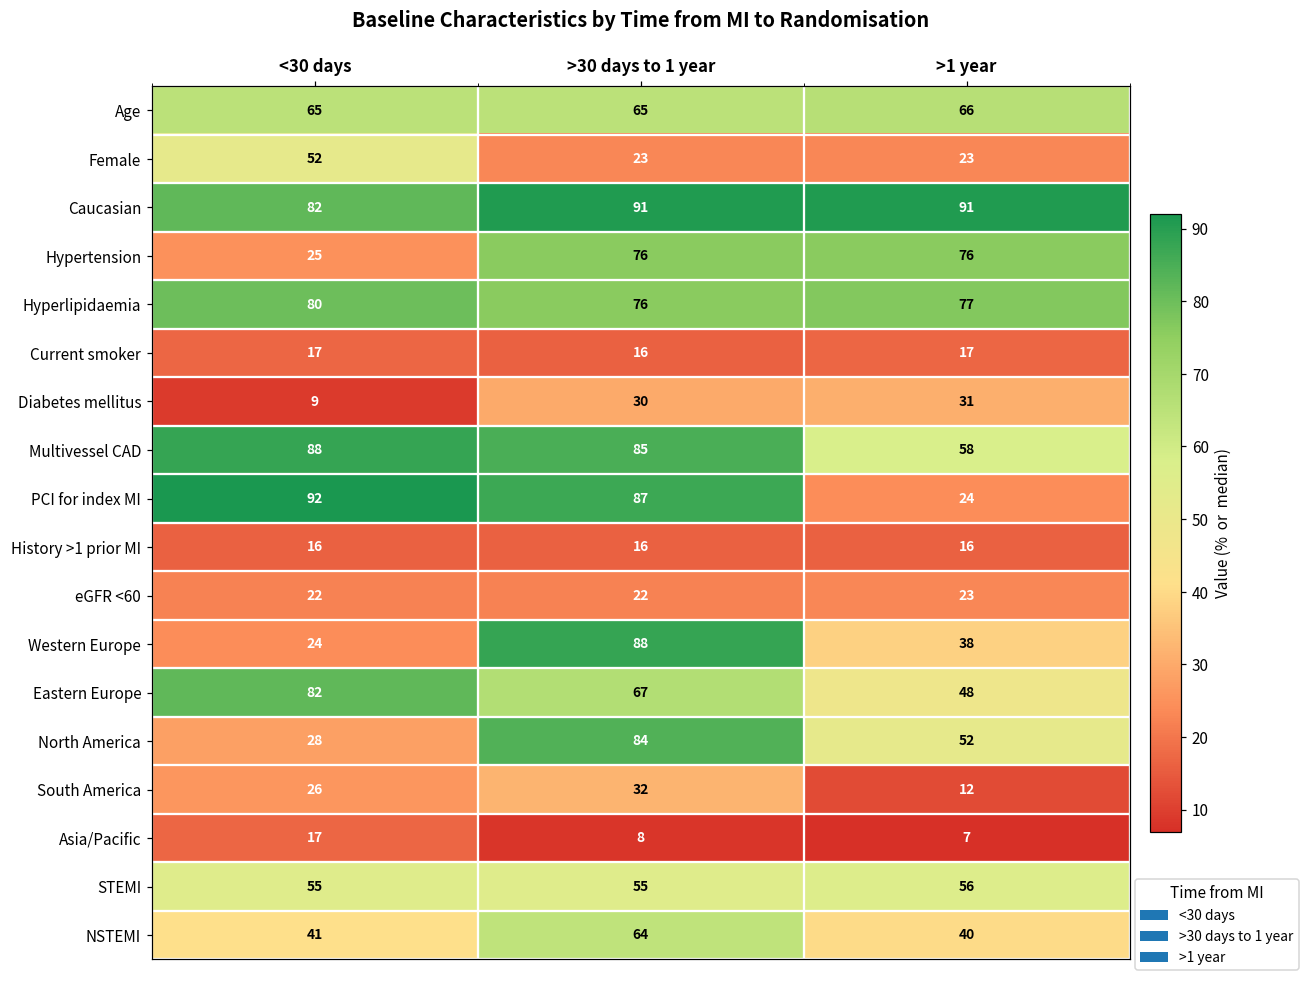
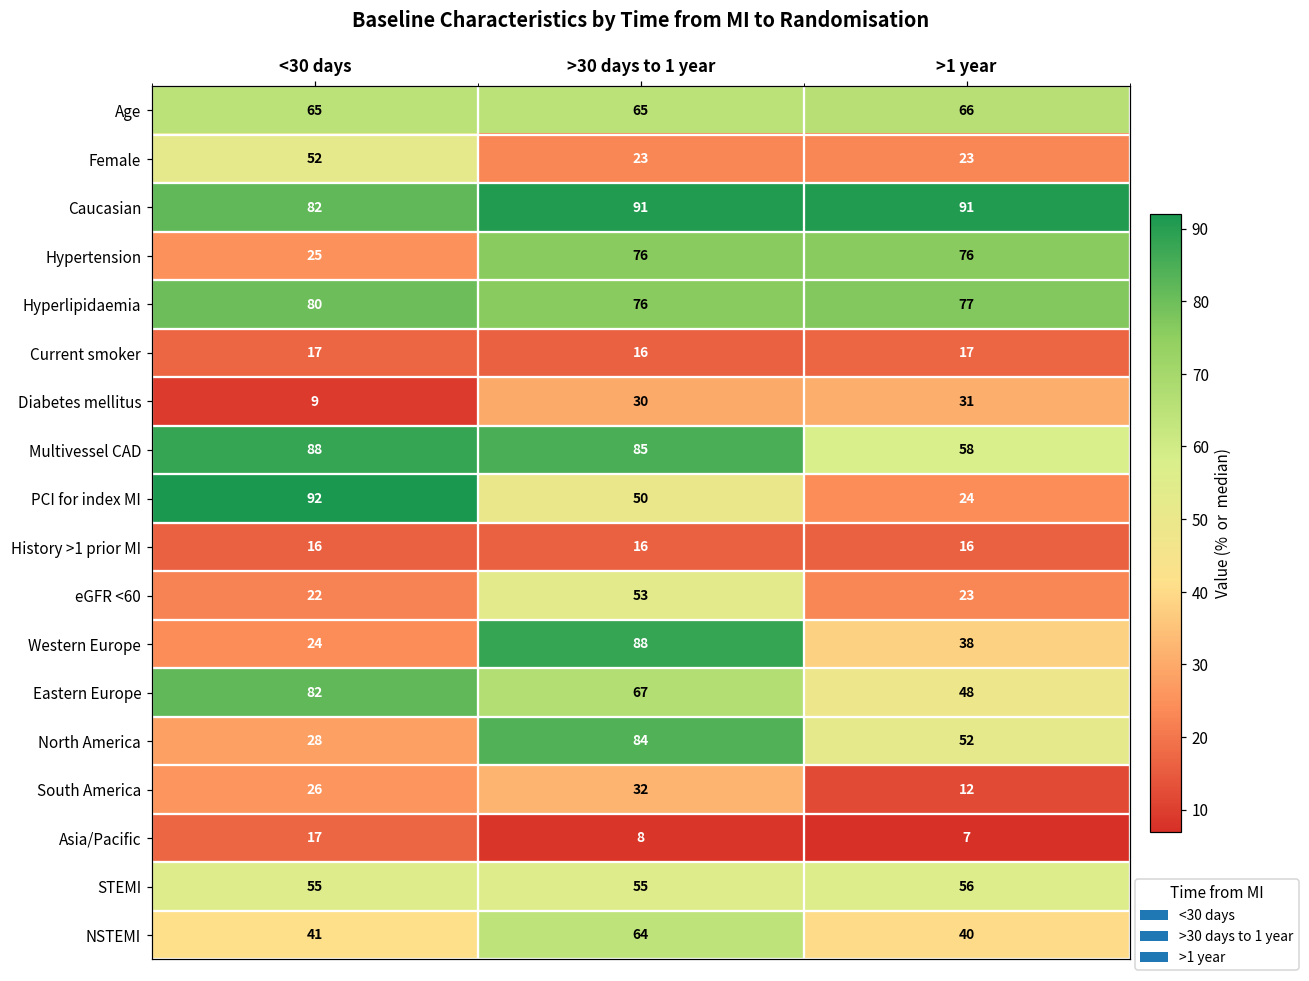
  {
    "Age": {
      "<30 days": 65,
      ">30 days to 1 year": 65,
      ">1 year": 66
    },
    "Female": {
      "<30 days": 52,
      ">30 days to 1 year": 23,
      ">1 year": 23
    },
    "Caucasian": {
      "<30 days": 82,
      ">30 days to 1 year": 91,
      ">1 year": 91
    },
    "Hypertension": {
      "<30 days": 25,
      ">30 days to 1 year": 76,
      ">1 year": 76
    },
    "Hyperlipidaemia": {
      "<30 days": 80,
      ">30 days to 1 year": 76,
      ">1 year": 77
    },
    "Current smoker": {
      "<30 days": 17,
      ">30 days to 1 year": 16,
      ">1 year": 17
    },
    "Diabetes mellitus": {
      "<30 days": 9,
      ">30 days to 1 year": 30,
      ">1 year": 31
    },
    "Multivessel CAD": {
      "<30 days": 88,
      ">30 days to 1 year": 85,
      ">1 year": 58
    },
    "PCI for index MI": {
      "<30 days": 92,
-     ">30 days to 1 year": 87,
+     ">30 days to 1 year": 50,
      ">1 year": 24
    },
    "History >1 prior MI": {
      "<30 days": 16,
      ">30 days to 1 year": 16,
      ">1 year": 16
    },
    "eGFR <60": {
      "<30 days": 22,
-     ">30 days to 1 year": 22,
+     ">30 days to 1 year": 53,
      ">1 year": 23
    },
    "Western Europe": {
      "<30 days": 24,
      ">30 days to 1 year": 88,
      ">1 year": 38
    },
    "Eastern Europe": {
      "<30 days": 82,
      ">30 days to 1 year": 67,
      ">1 year": 48
    },
    "North America": {
      "<30 days": 28,
      ">30 days to 1 year": 84,
      ">1 year": 52
    },
    "South America": {
      "<30 days": 26,
      ">30 days to 1 year": 32,
      ">1 year": 12
    },
    "Asia/Pacific": {
      "<30 days": 17,
      ">30 days to 1 year": 8,
      ">1 year": 7
    },
    "STEMI": {
      "<30 days": 55,
      ">30 days to 1 year": 55,
      ">1 year": 56
    },
    "NSTEMI": {
      "<30 days": 41,
      ">30 days to 1 year": 64,
      ">1 year": 40
    }
  }
